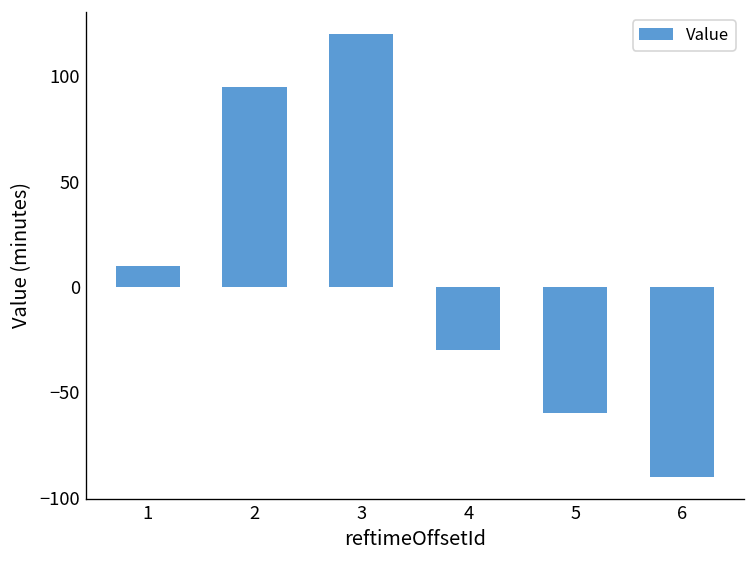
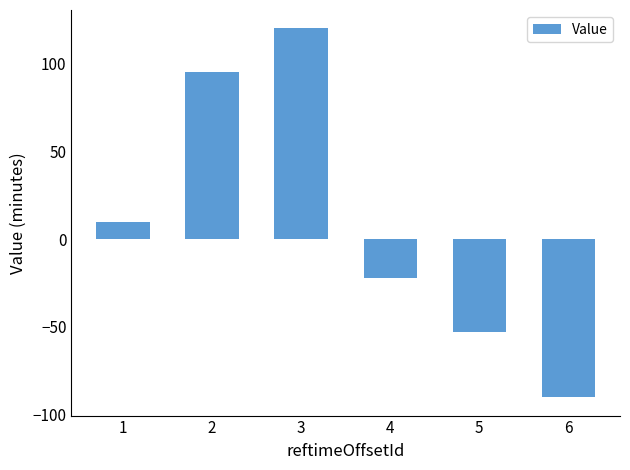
  {
    "1": 10,
    "2": 95,
    "3": 120,
-   "4": -30,
-   "5": -60,
+   "4": -22,
+   "5": -53,
    "6": -90
  }
